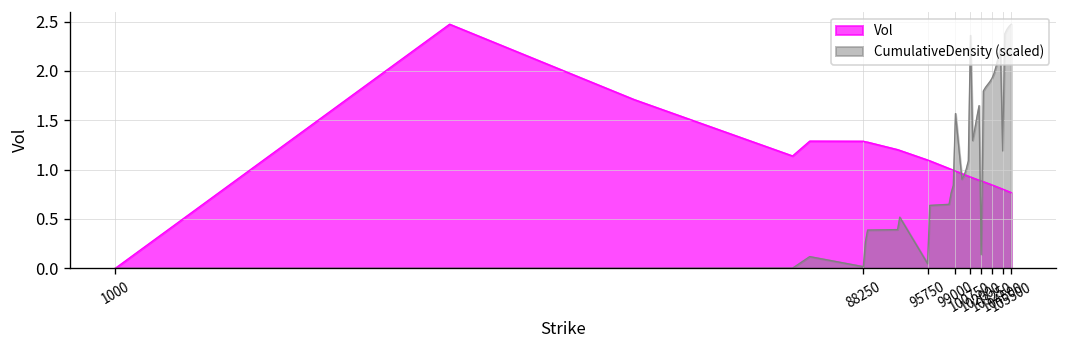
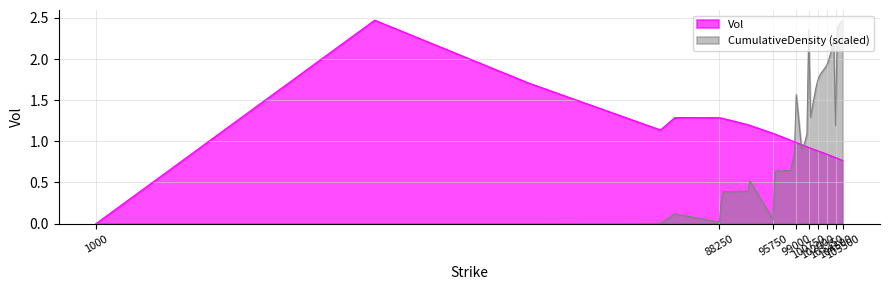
  {
    "Vol": {
      "88250": 1.3,
      "95750": 1.1,
      "99000": 1.0,
      "100750": 0.9,
      "102000": 0.9,
      "103250": 0.8,
      "104500": 0.8,
      "105500": 0.8
    },
    "CumulativeDensity (scaled)": {
      "88250": 0.0,
      "95750": 0.0,
      "99000": 1.6,
-     "102000": 0.1,
+     "102000": 1.7,
      "103250": 1.9,
      "104500": 1.2
    }
  }
